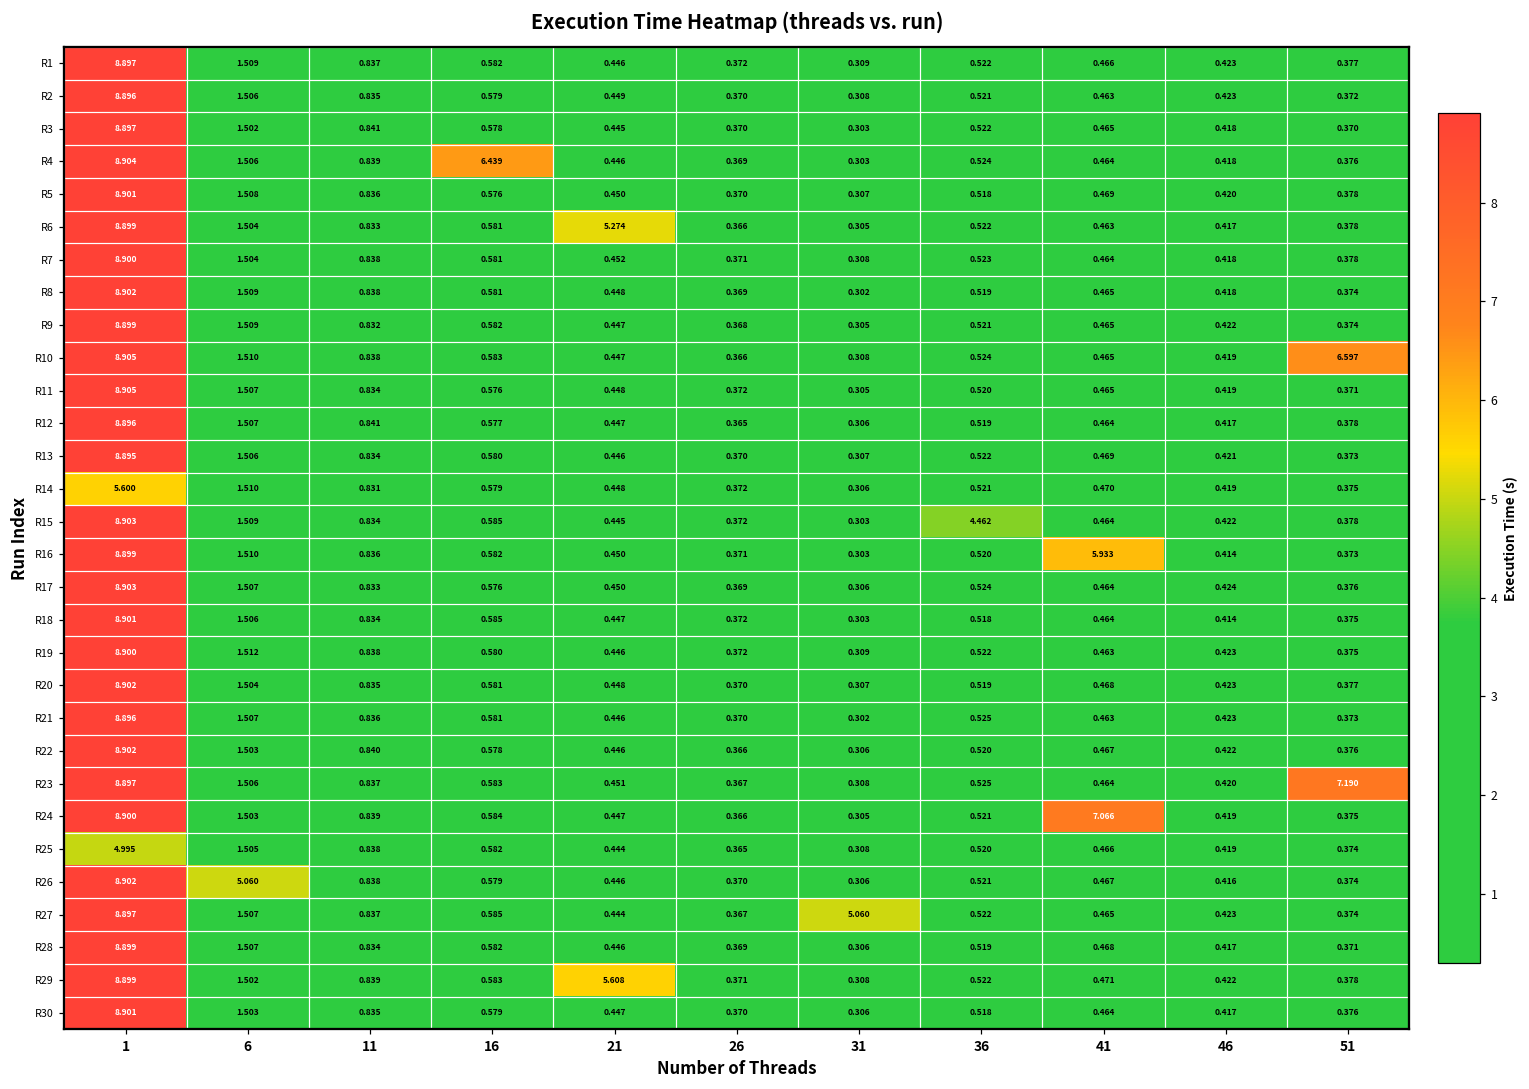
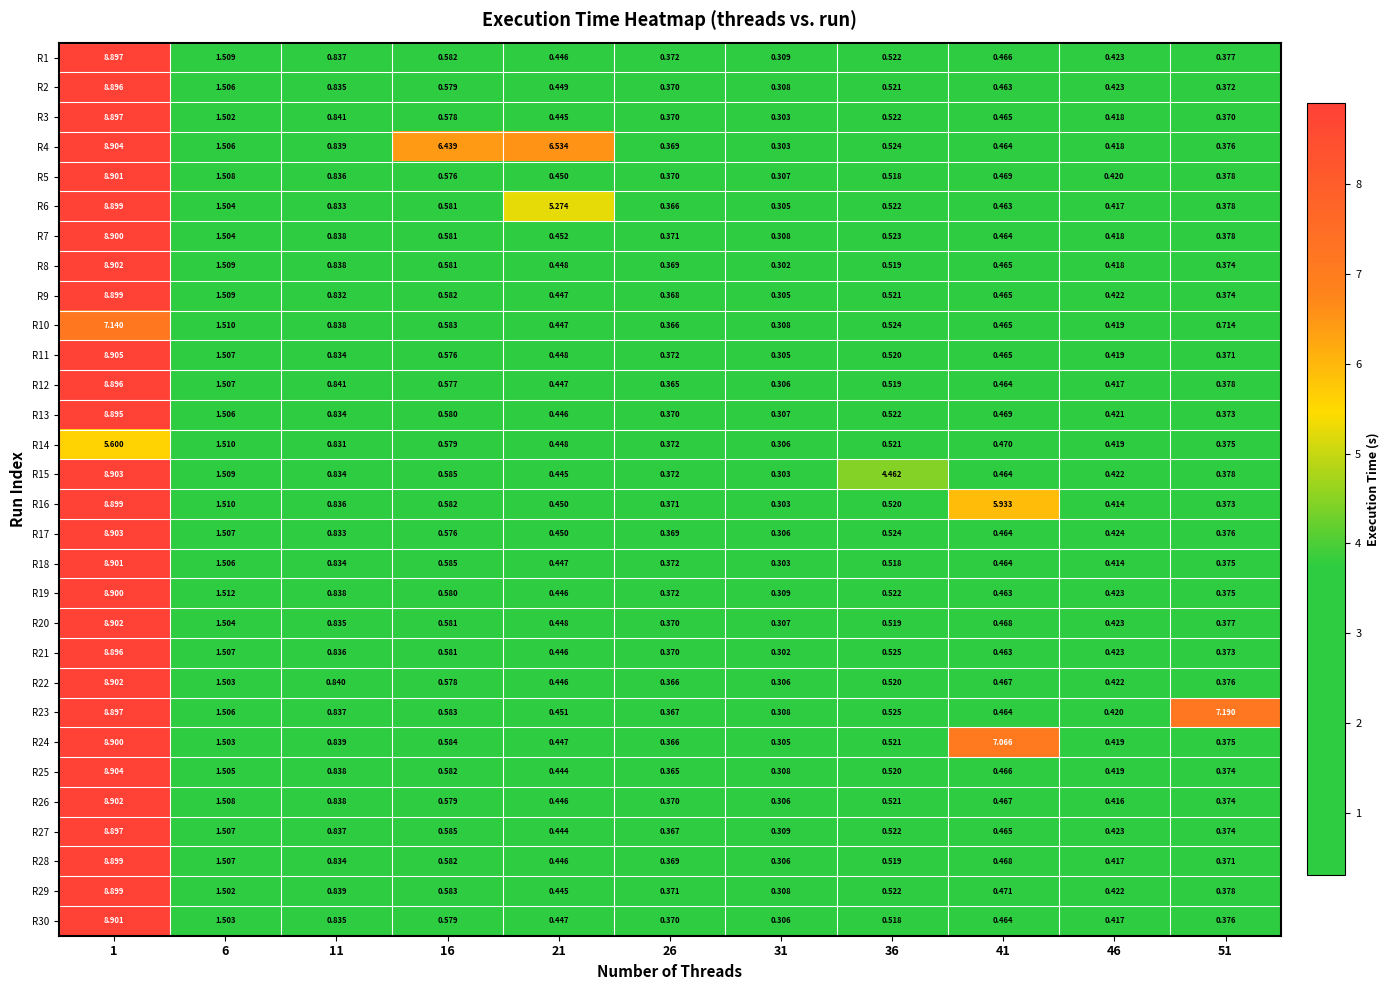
  {
    "R4": {
      "1": 8.904,
      "6": 1.506,
      "11": 0.839,
      "16": 6.439,
-     "21": 0.446,
+     "21": 6.534,
      "26": 0.369,
      "31": 0.303,
      "36": 0.524,
      "41": 0.464,
      "46": 0.418,
      "51": 0.376
    },
    "R10": {
-     "1": 8.905,
+     "1": 7.140,
      "6": 1.510,
      "11": 0.838,
      "16": 0.583,
      "21": 0.447,
      "26": 0.366,
      "31": 0.308,
      "36": 0.524,
      "41": 0.465,
      "46": 0.419,
-     "51": 6.597
+     "51": 0.714
    },
    "R25": {
-     "1": 4.995,
+     "1": 8.904,
      "6": 1.505,
      "11": 0.838,
      "16": 0.582,
      "21": 0.444,
      "26": 0.365,
      "31": 0.308,
      "36": 0.520,
      "41": 0.466,
      "46": 0.419,
      "51": 0.374
    },
    "R26": {
      "1": 8.902,
-     "6": 5.060,
+     "6": 1.508,
      "11": 0.838,
      "16": 0.579,
      "21": 0.446,
      "26": 0.370,
      "31": 0.306,
      "36": 0.521,
      "41": 0.467,
      "46": 0.416,
      "51": 0.374
    },
    "R27": {
      "1": 8.897,
      "6": 1.507,
      "11": 0.837,
      "16": 0.585,
      "21": 0.444,
      "26": 0.367,
-     "31": 5.060,
+     "31": 0.309,
      "36": 0.522,
      "41": 0.465,
      "46": 0.423,
      "51": 0.374
    },
    "R29": {
      "1": 8.899,
      "6": 1.502,
      "11": 0.839,
      "16": 0.583,
-     "21": 5.608,
+     "21": 0.445,
      "26": 0.371,
      "31": 0.308,
      "36": 0.522,
      "41": 0.471,
      "46": 0.422,
      "51": 0.378
    }
  }
